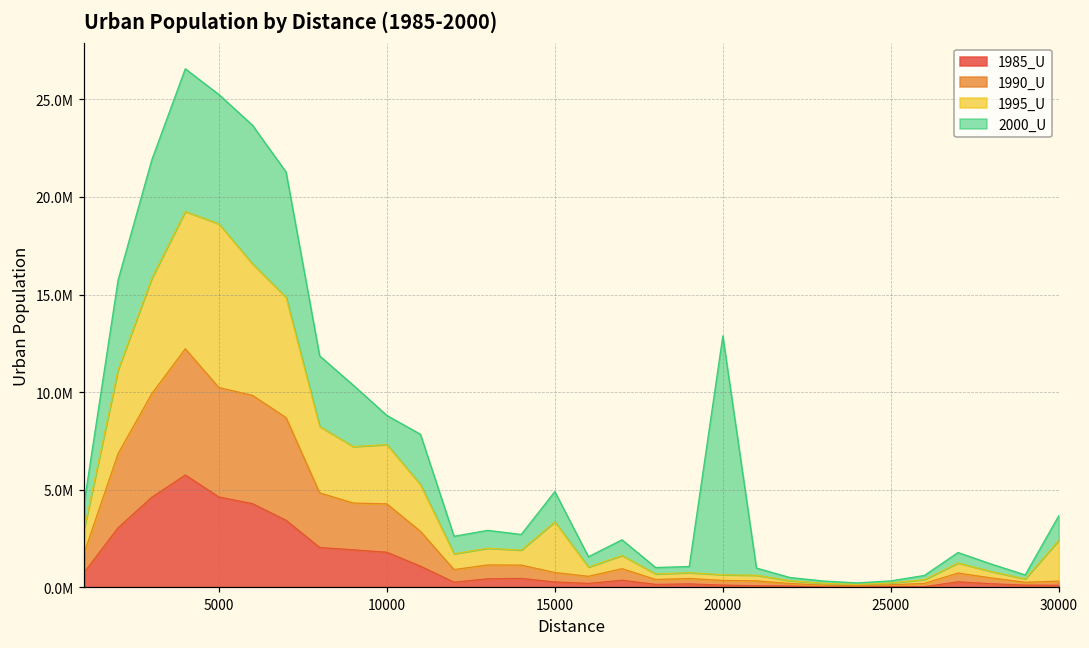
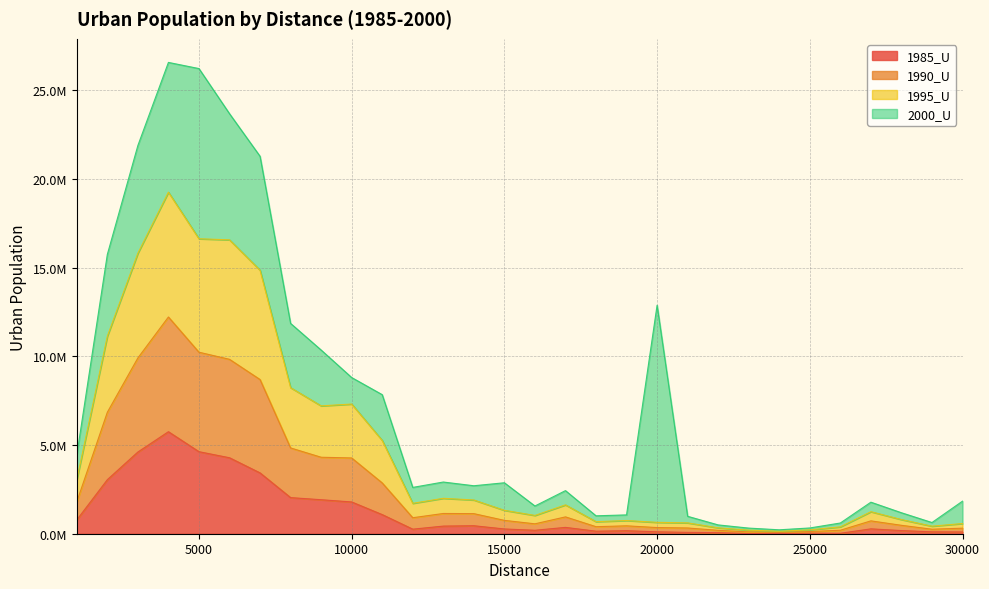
  {
    "1995_U": {
-     "5000": 8400000,
+     "5000": 6400000,
      "10000": 3000000,
-     "15000": 2600000,
+     "15000": 600000,
      "20000": 300000,
-     "30000": 2100000
+     "30000": 300000
    },
    "2000_U": {
-     "5000": 6600000,
+     "5000": 9600000,
      "10000": 1500000,
      "15000": 1600000,
      "20000": 12200000,
      "30000": 1300000
    }
  }
